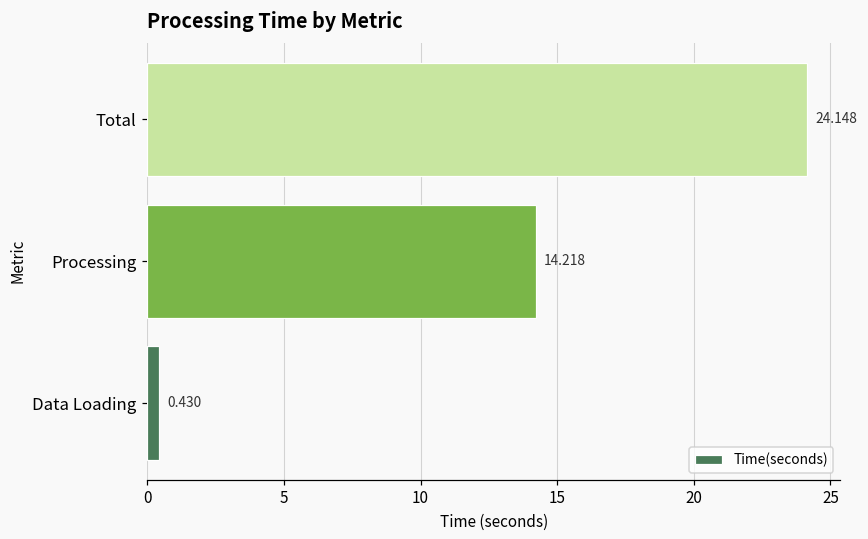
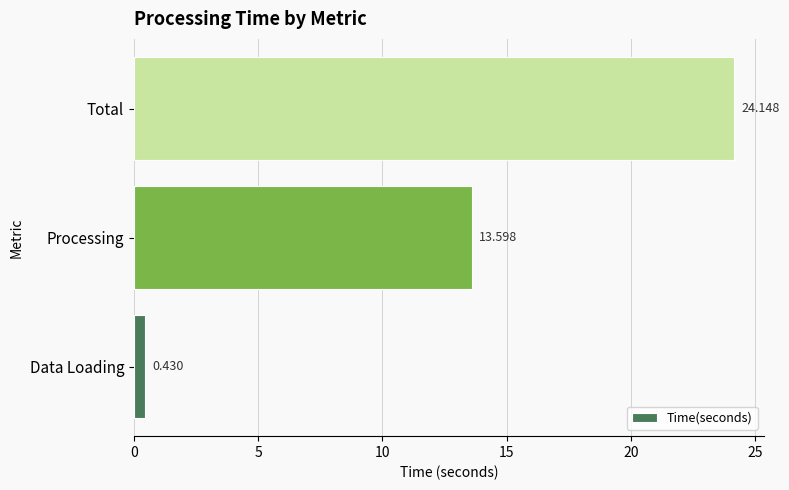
  {
    "Total": 24.148,
-   "Processing": 14.218,
+   "Processing": 13.598,
    "Data Loading": 0.430
  }
